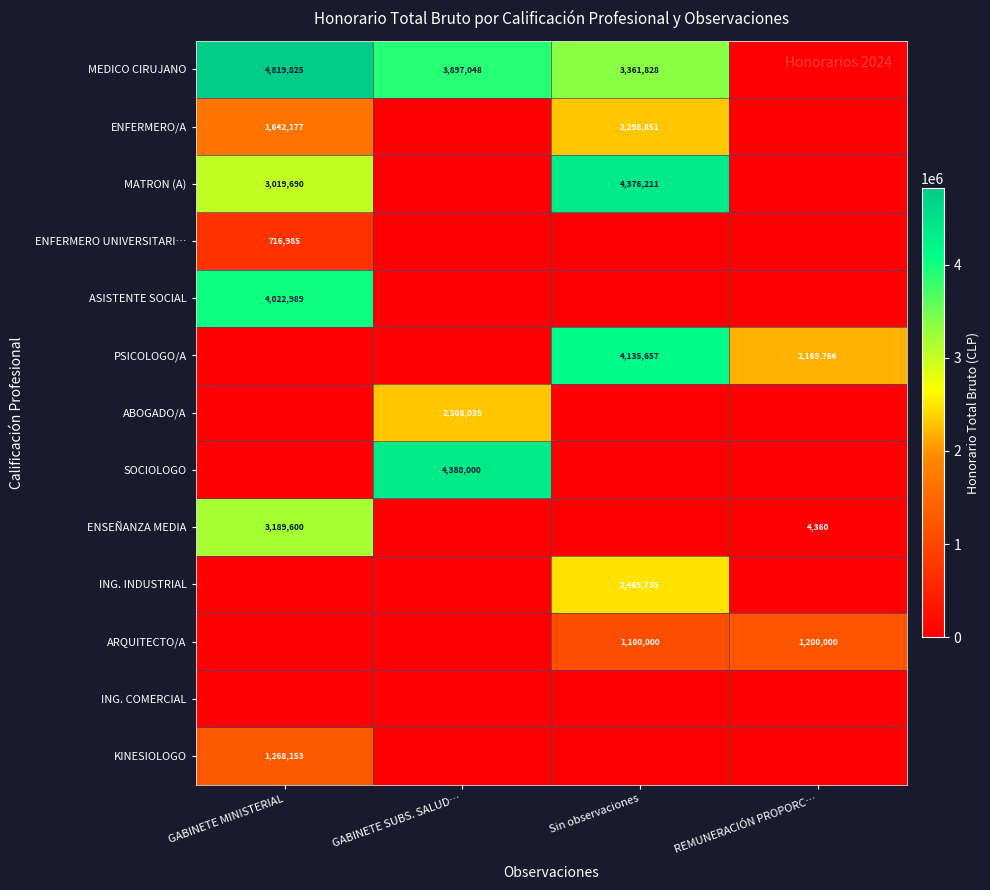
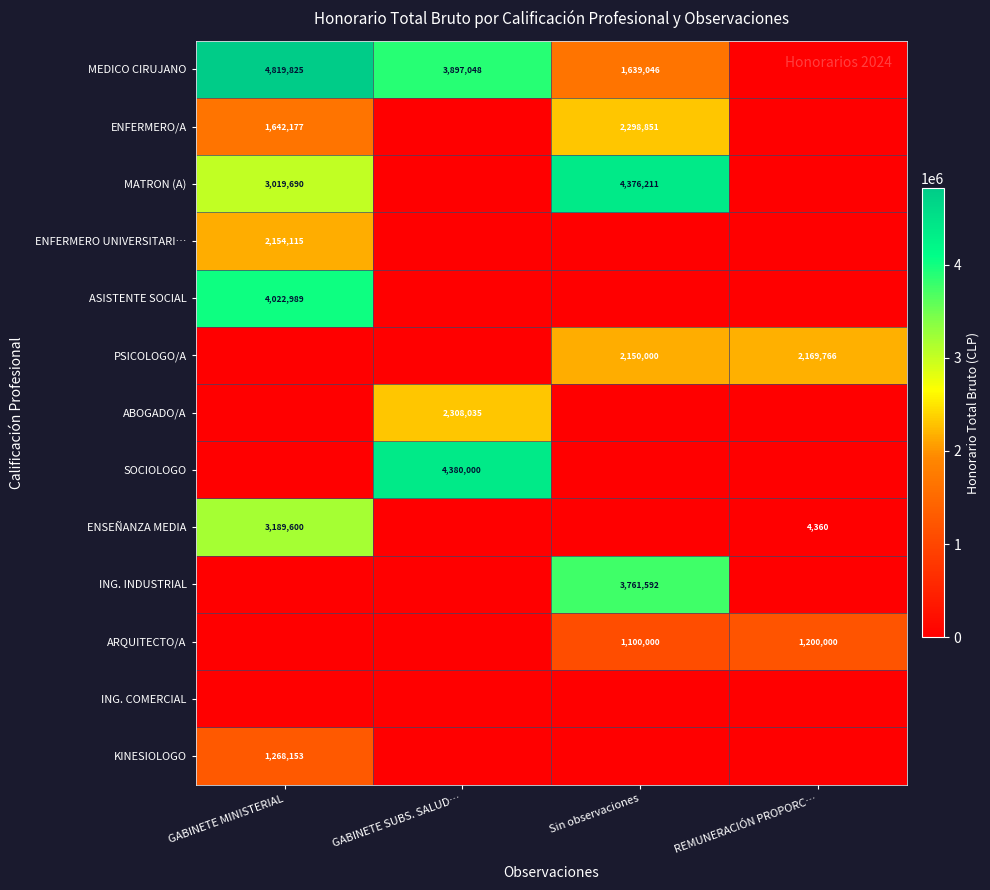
  {
    "MEDICO CIRUJANO": {
      "GABINETE MINISTERIAL": "4,819,825",
      "GABINETE SUBS. SALUD…": "3,897,048",
-     "Sin observaciones": "3,361,828",
+     "Sin observaciones": "1,639,046",
      "REMUNERACIÓN PROPORC…": "2024"
    },
    "ENFERMERO/A": {
      "GABINETE MINISTERIAL": "1,642,177",
      "Sin observaciones": "2,298,851"
    },
    "MATRON (A)": {
      "GABINETE MINISTERIAL": "3,019,690",
      "Sin observaciones": "4,376,211"
    },
    "ENFERMERO UNIVERSITARI…": {
-     "GABINETE MINISTERIAL": "716,985"
+     "GABINETE MINISTERIAL": "2,154,115"
    },
    "ASISTENTE SOCIAL": {
      "GABINETE MINISTERIAL": "4,022,989"
    },
    "PSICOLOGO/A": {
-     "Sin observaciones": "4,135,657",
+     "Sin observaciones": "2,150,000",
      "REMUNERACIÓN PROPORC…": "2,169,766"
    },
    "ABOGADO/A": {
      "GABINETE SUBS. SALUD…": "2,308,035"
    },
    "SOCIOLOGO": {
      "GABINETE SUBS. SALUD…": "4,380,000"
    },
    "ENSEÑANZA MEDIA": {
      "GABINETE MINISTERIAL": "3,189,600",
      "REMUNERACIÓN PROPORC…": "4,360"
    },
    "ING. INDUSTRIAL": {
-     "Sin observaciones": "2,469,735"
+     "Sin observaciones": "3,761,592"
    },
    "ARQUITECTO/A": {
      "Sin observaciones": "1,100,000",
      "REMUNERACIÓN PROPORC…": "1,200,000"
    },
    "KINESIOLOGO": {
      "GABINETE MINISTERIAL": "1,268,153"
    }
  }
